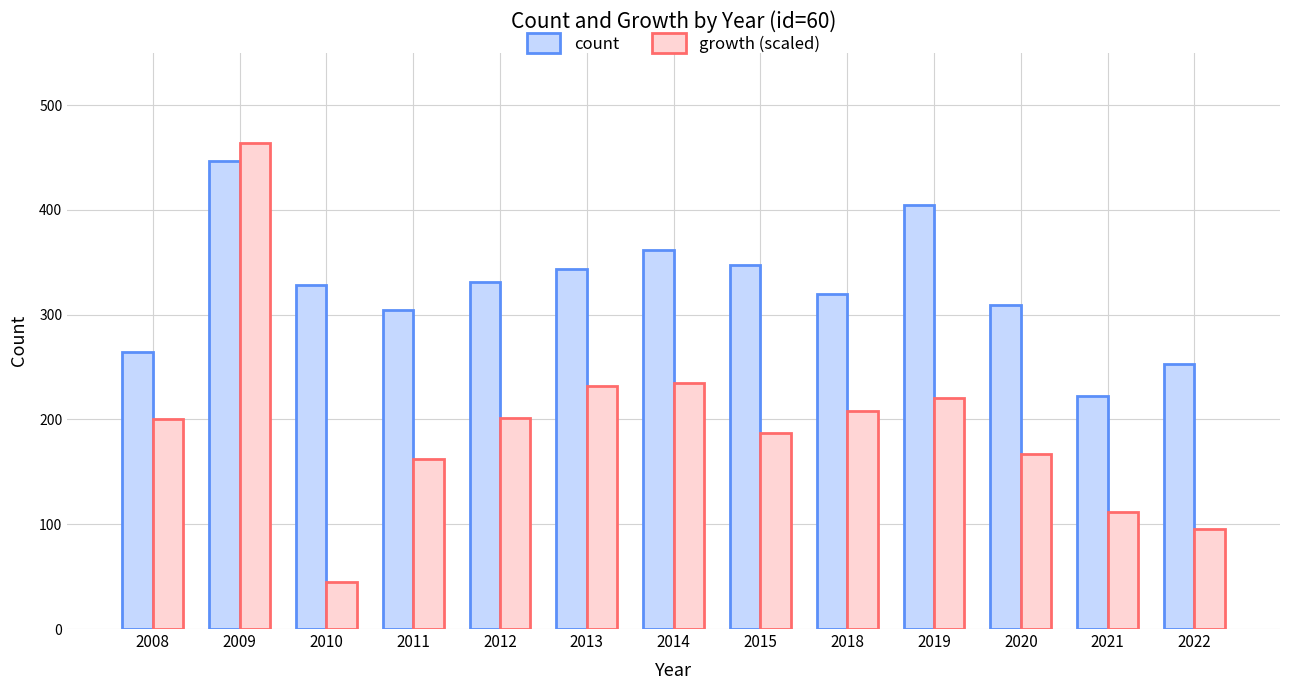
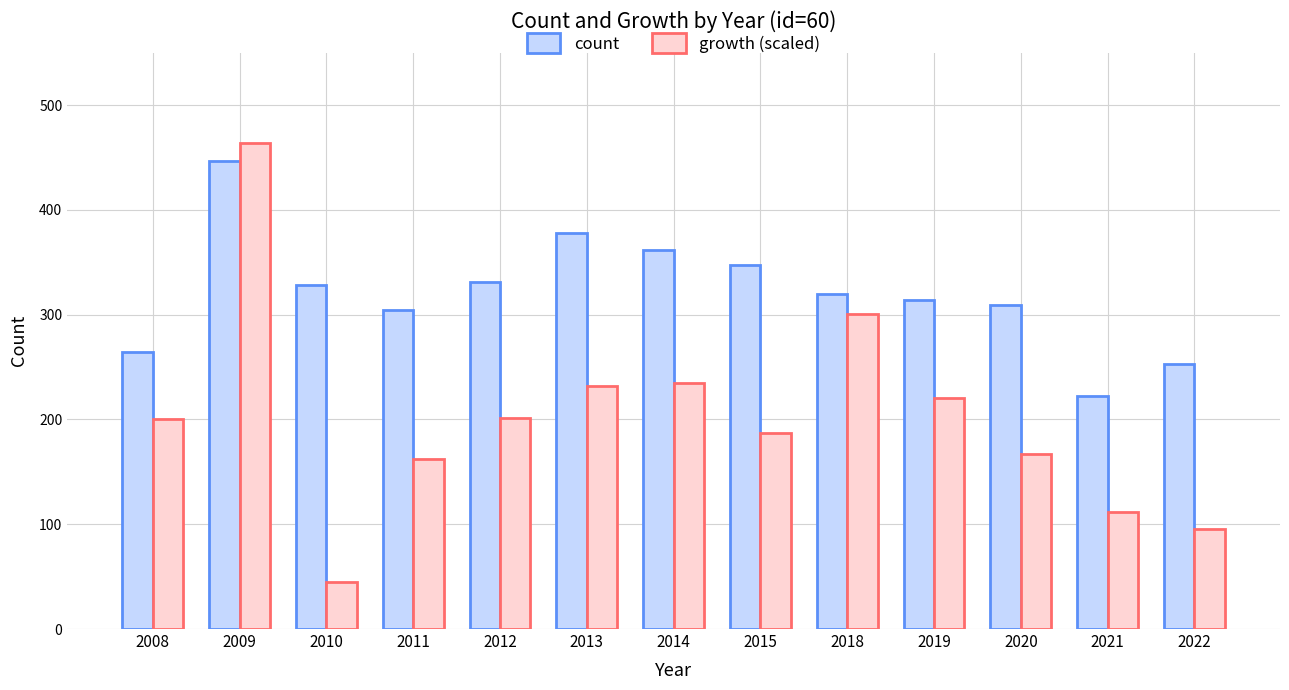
  {
    "count": {
      "2008": 264,
      "2009": 447,
      "2010": 328,
      "2011": 304,
      "2012": 331,
-     "2013": 344,
+     "2013": 378,
      "2014": 362,
      "2015": 347,
      "2018": 320,
-     "2019": 405,
+     "2019": 314,
      "2020": 309,
      "2021": 222,
      "2022": 253
    },
    "growth (scaled)": {
      "2008": 200,
      "2009": 464,
      "2010": 45,
      "2011": 162,
      "2012": 202,
      "2013": 232,
      "2014": 235,
      "2015": 187,
-     "2018": 208,
+     "2018": 301,
      "2019": 221,
      "2020": 167,
      "2021": 112,
      "2022": 95
    }
  }
